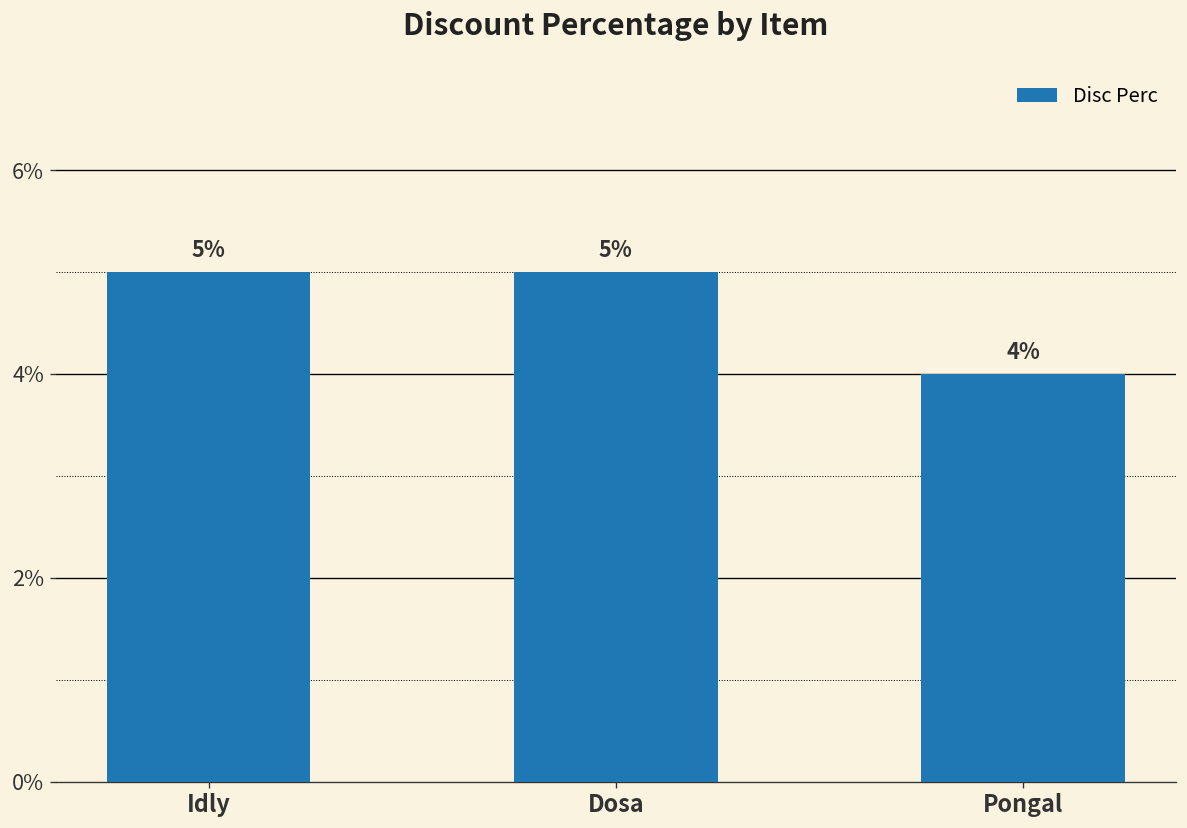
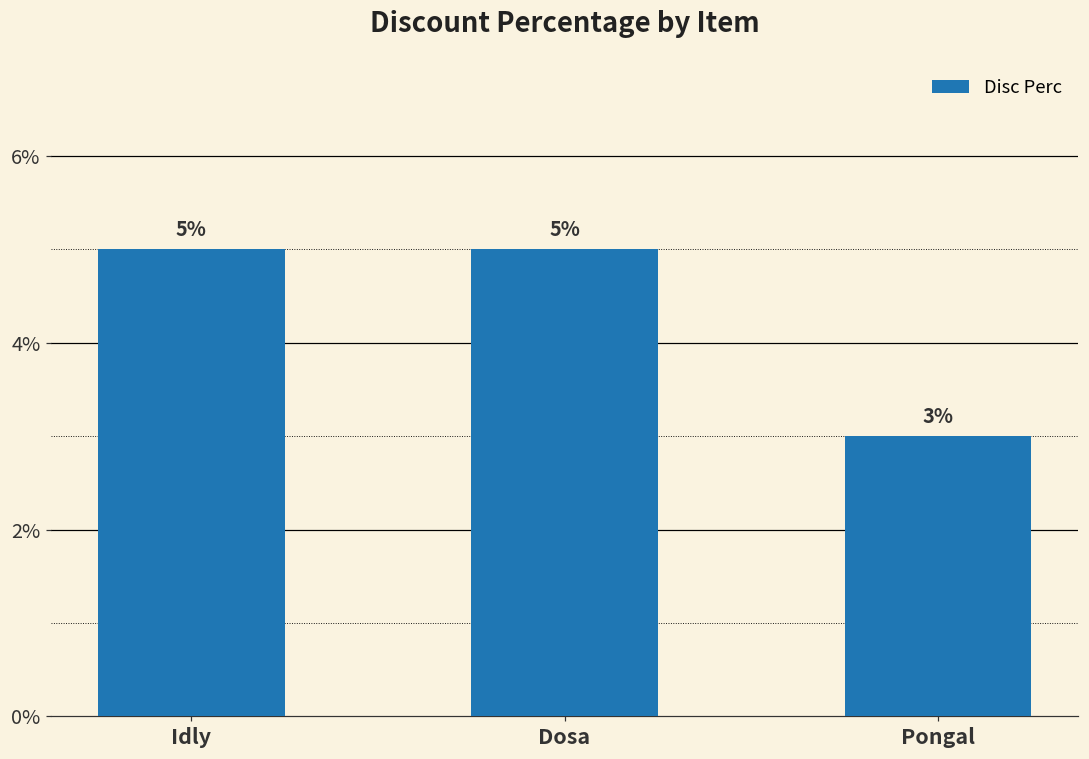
  {
    "Idly": "5%",
    "Dosa": "5%",
-   "Pongal": "4%"
+   "Pongal": "3%"
  }
